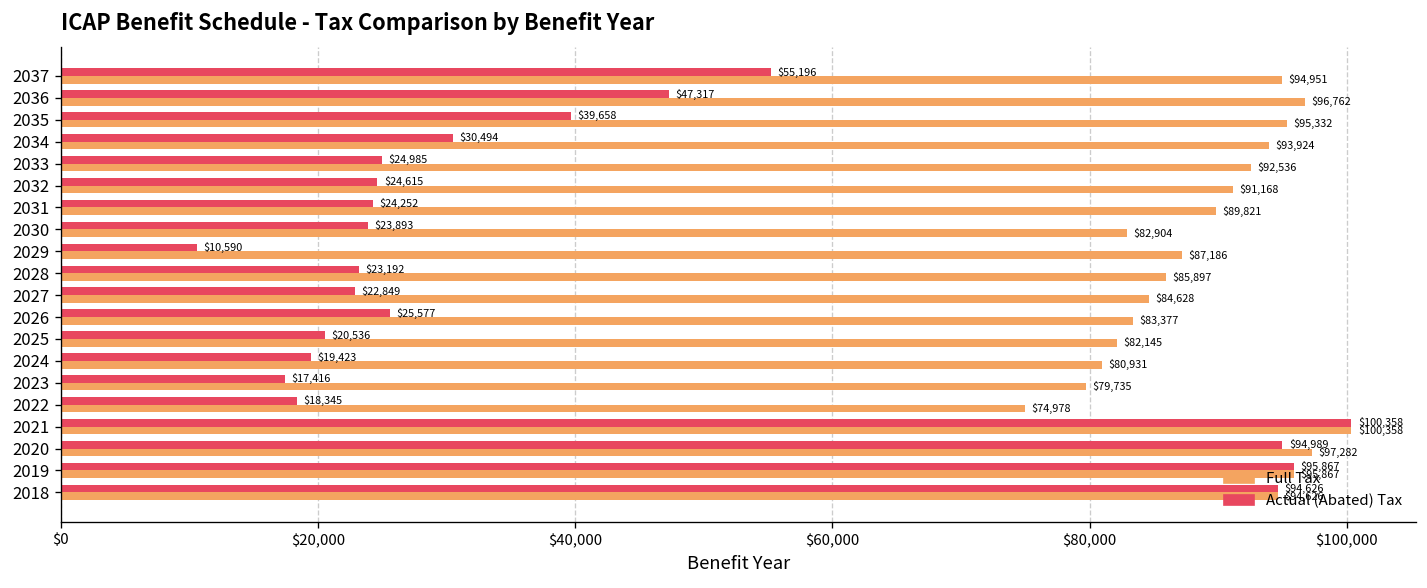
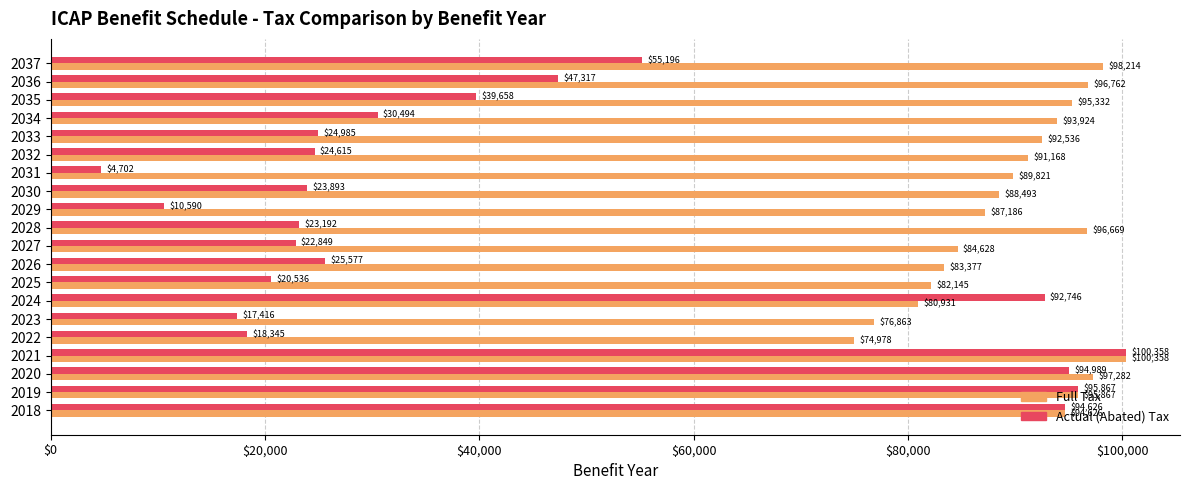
  {
    "Full Tax": {
-     "2037": "$94,951",
+     "2037": "$98,214",
      "2036": "$96,762",
      "2035": "$95,332",
      "2034": "$93,924",
      "2033": "$92,536",
      "2032": "$91,168",
      "2031": "$89,821",
-     "2030": "$82,904",
+     "2030": "$88,493",
      "2029": "$87,186",
-     "2028": "$85,897",
+     "2028": "$96,669",
      "2027": "$84,628",
      "2026": "$83,377",
      "2025": "$82,145",
      "2024": "$80,931",
-     "2023": "$79,735",
+     "2023": "$76,863",
      "2022": "$74,978",
      "2020": "$97,282"
    },
    "Actual (Abated) Tax": {
      "2037": "$55,196",
      "2036": "$47,317",
      "2035": "$39,658",
      "2034": "$30,494",
      "2033": "$24,985",
      "2032": "$24,615",
-     "2031": "$24,252",
+     "2031": "$4,702",
      "2030": "$23,893",
      "2029": "$10,590",
      "2028": "$23,192",
      "2027": "$22,849",
      "2026": "$25,577",
      "2025": "$20,536",
-     "2024": "$19,423",
+     "2024": "$92,746",
      "2023": "$17,416",
      "2022": "$18,345",
      "2020": "$94,989"
    }
  }
